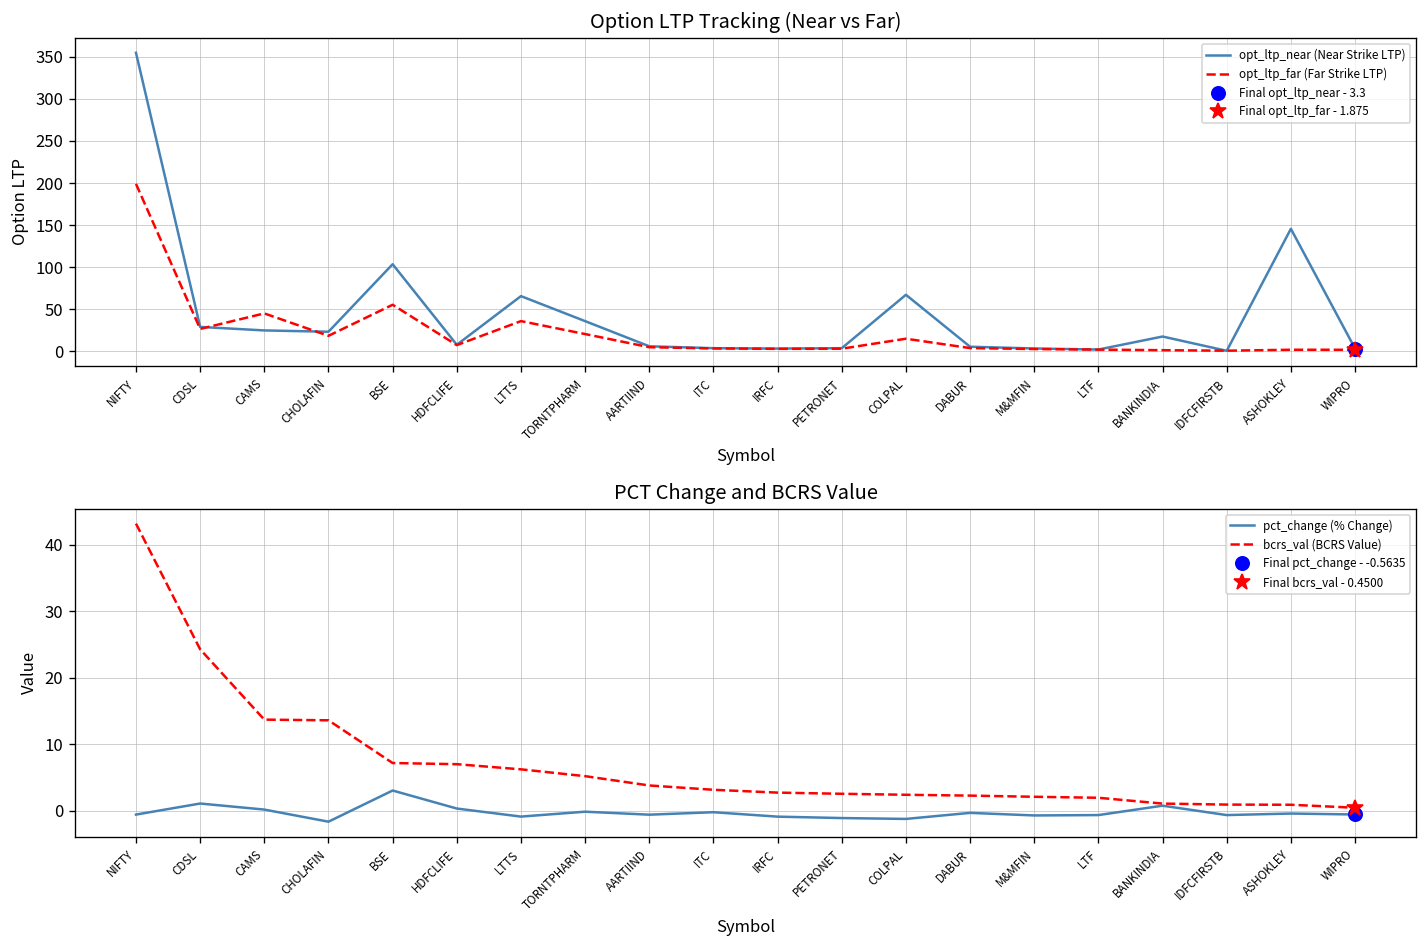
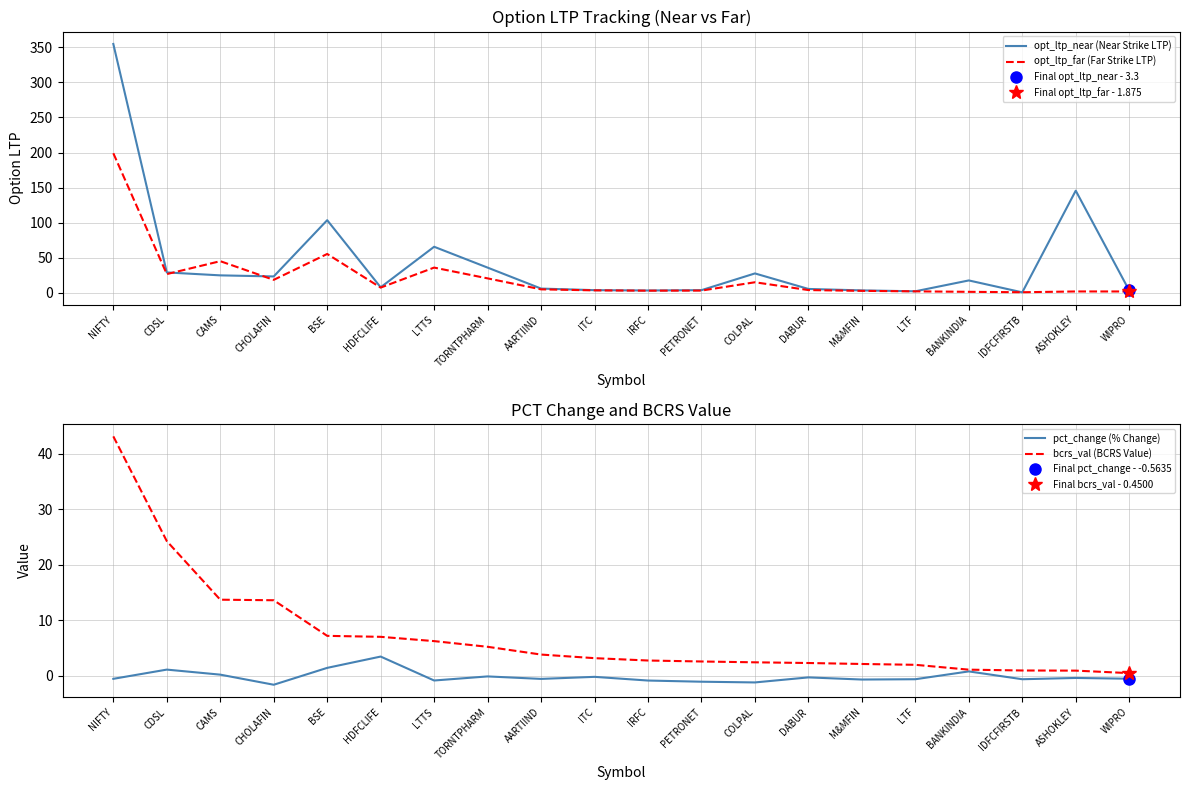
  {
    "Option LTP Tracking (Near vs Far)": {
      "opt_ltp_near (Near Strike LTP)": {
        "NIFTY": 350,
        "CAMS": 20,
        "CHOLAFIN": 20,
        "BSE": 100,
        "LTTS": 70,
        "TORNTPHARM": 40,
-       "COLPAL": 70,
+       "COLPAL": 30,
        "BANKINDIA": 20,
        "ASHOKLEY": 150
      }
    },
    "PCT Change and BCRS Value": {
      "pct_change (% Change)": {
        "NIFTY": -1,
        "CDSL": 1,
        "CAMS": 0,
        "CHOLAFIN": -2,
-       "BSE": 3,
-       "HDFCLIFE": 0,
+       "BSE": 1,
+       "HDFCLIFE": 3,
        "LTTS": -1,
        "TORNTPHARM": 0,
        "AARTIIND": -1,
        "ITC": 0,
        "IRFC": -1,
        "PETRONET": -1,
        "COLPAL": -1,
        "DABUR": 0,
        "M&MFIN": -1,
        "LTF": -1,
        "IDFCFIRSTB": -1,
        "ASHOKLEY": 0
      }
    }
  }
